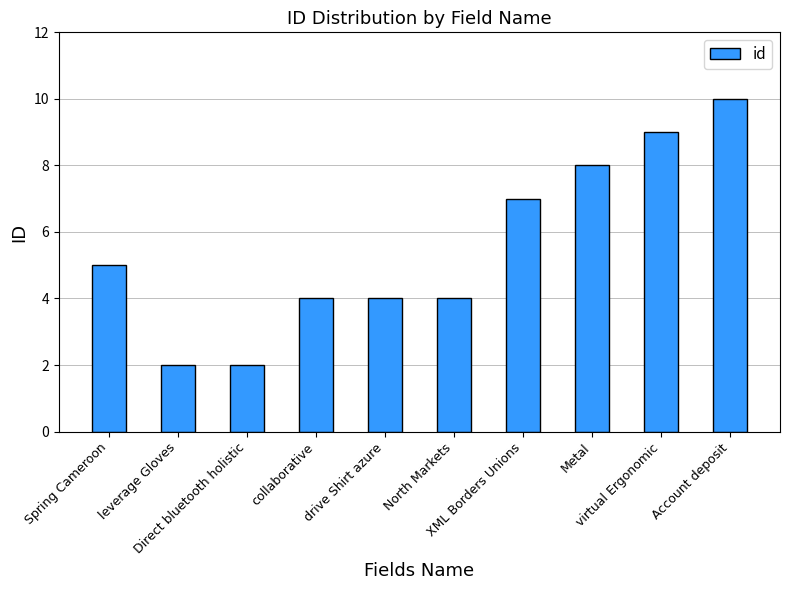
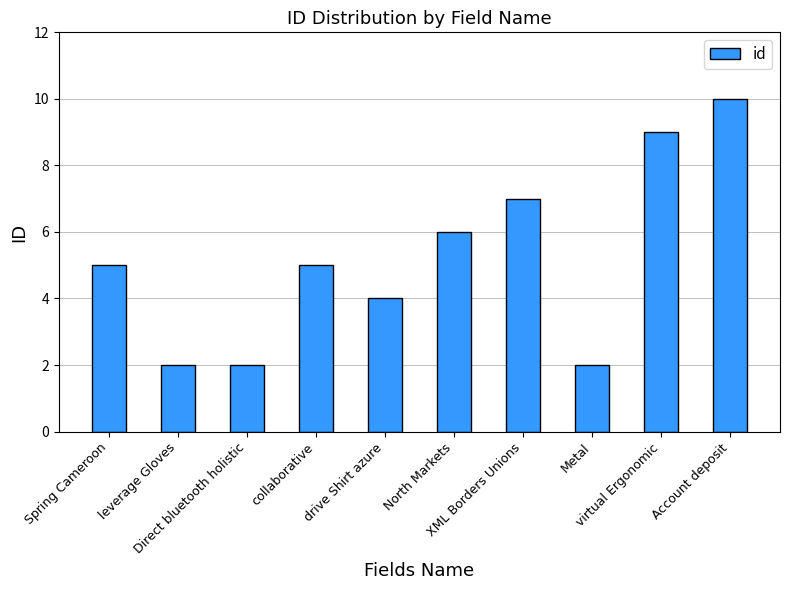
  {
    "Spring Cameroon": 5,
    "leverage Gloves": 2,
    "Direct bluetooth holistic": 2,
-   "collaborative": 4,
+   "collaborative": 5,
    "drive Shirt azure": 4,
-   "North Markets": 4,
+   "North Markets": 6,
    "XML Borders Unions": 7,
-   "Metal": 8,
+   "Metal": 2,
    "virtual Ergonomic": 9,
    "Account deposit": 10
  }
